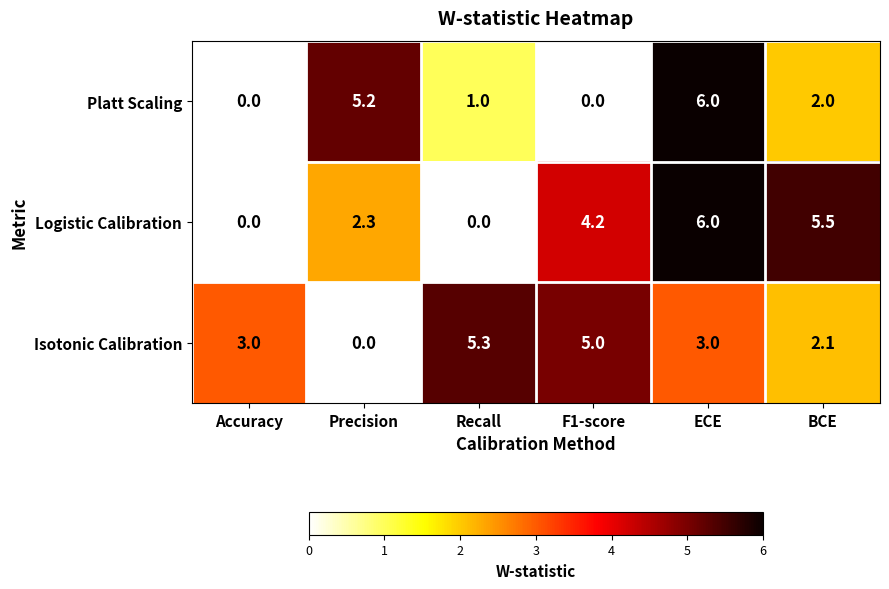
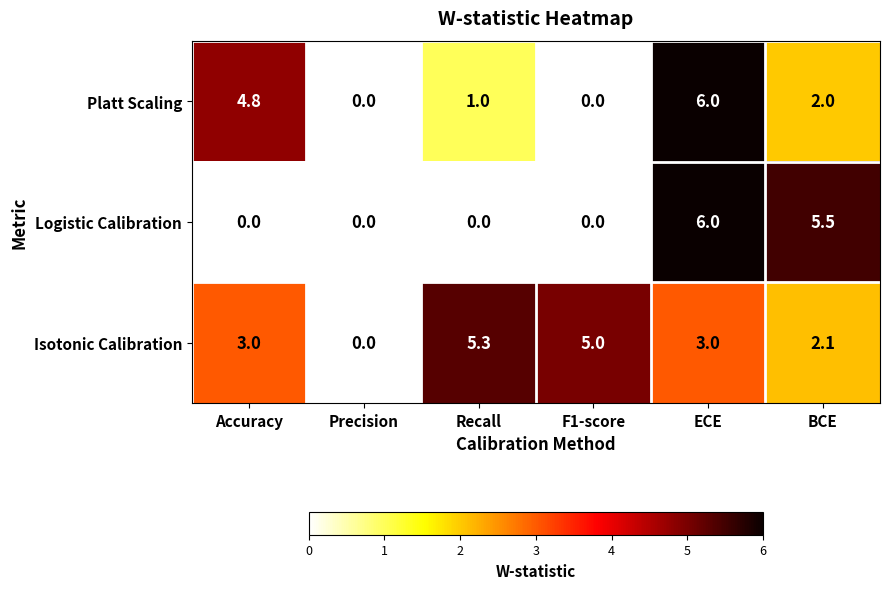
  {
    "Platt Scaling": {
-     "Accuracy": 0.0,
-     "Precision": 5.2,
+     "Accuracy": 4.8,
+     "Precision": 0.0,
      "Recall": 1.0,
      "F1-score": 0.0,
      "ECE": 6.0,
      "BCE": 2.0
    },
    "Logistic Calibration": {
      "Accuracy": 0.0,
-     "Precision": 2.3,
+     "Precision": 0.0,
      "Recall": 0.0,
-     "F1-score": 4.2,
+     "F1-score": 0.0,
      "ECE": 6.0,
      "BCE": 5.5
    },
    "Isotonic Calibration": {
      "Accuracy": 3.0,
      "Precision": 0.0,
      "Recall": 5.3,
      "F1-score": 5.0,
      "ECE": 3.0,
      "BCE": 2.1
    }
  }
